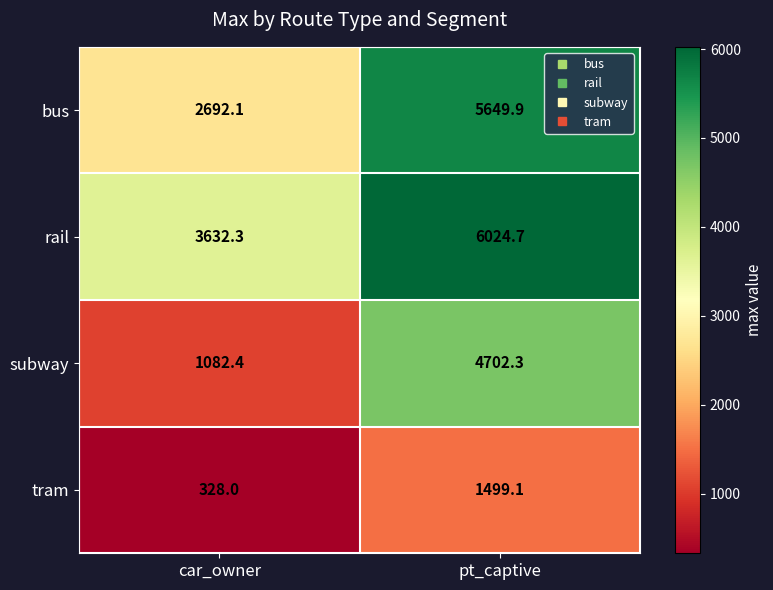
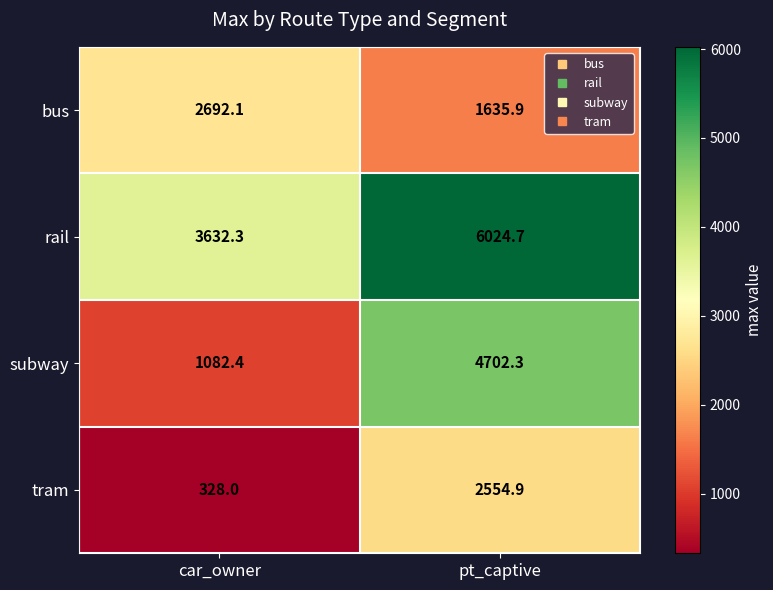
  {
    "bus": {
      "car_owner": 2692.1,
-     "pt_captive": 5649.9
+     "pt_captive": 1635.9
    },
    "rail": {
      "car_owner": 3632.3,
      "pt_captive": 6024.7
    },
    "subway": {
      "car_owner": 1082.4,
      "pt_captive": 4702.3
    },
    "tram": {
      "car_owner": 328.0,
-     "pt_captive": 1499.1
+     "pt_captive": 2554.9
    }
  }
